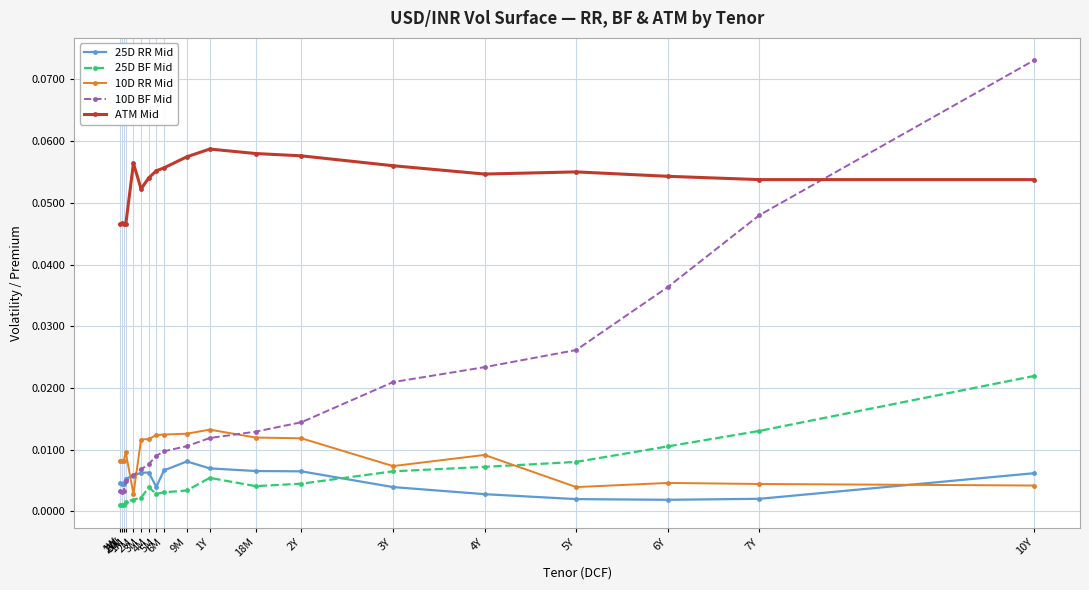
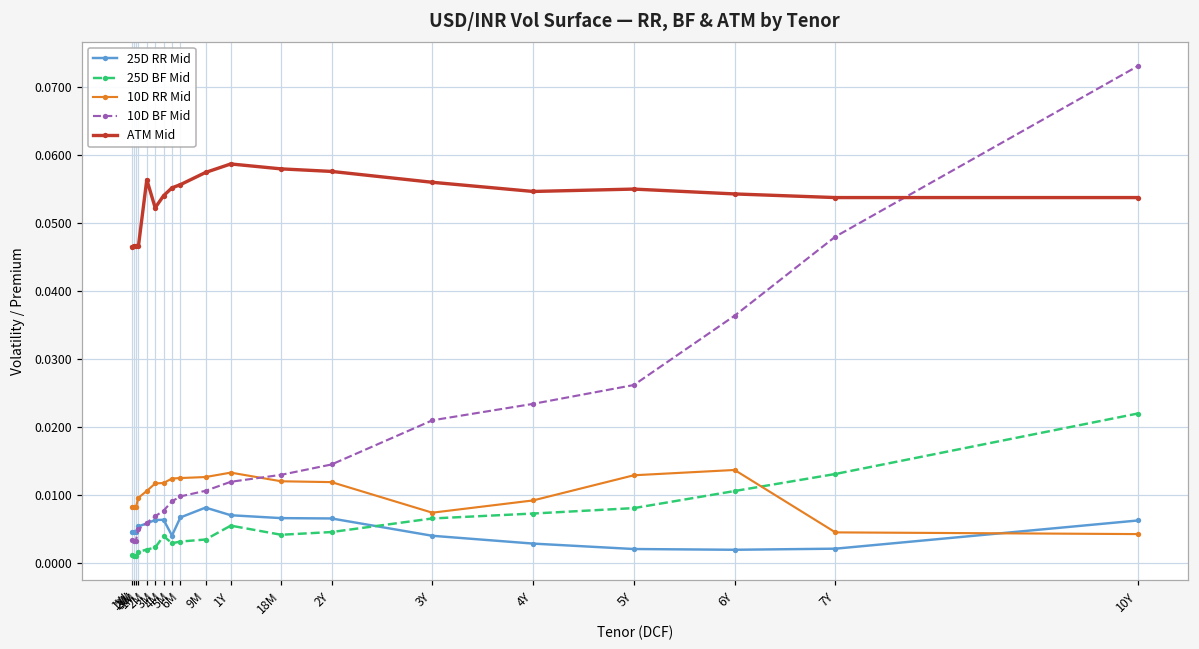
  {
    "25D RR Mid": {
      "1W": 0.005,
      "2W": 0.005,
      "3W": 0.005,
      "1M": 0.005,
      "3M": 0.006,
      "4M": 0.006,
      "5M": 0.004,
      "6M": 0.007,
      "9M": 0.008,
      "1Y": 0.007,
      "18M": 0.007,
      "2Y": 0.007,
      "3Y": 0.004,
      "4Y": 0.003,
      "5Y": 0.002,
      "6Y": 0.002,
      "7Y": 0.002,
      "10Y": 0.006
    },
    "25D BF Mid": {
      "1W": 0.001,
      "2W": 0.001,
      "3W": 0.001,
      "1M": 0.002,
      "2M": 0.002,
      "3M": 0.002,
      "4M": 0.004,
      "5M": 0.003,
      "6M": 0.003,
      "9M": 0.003,
      "1Y": 0.005,
      "18M": 0.004,
      "2Y": 0.005,
      "3Y": 0.007,
      "4Y": 0.007,
      "5Y": 0.008,
      "6Y": 0.011,
      "7Y": 0.013,
      "10Y": 0.022
    },
    "10D RR Mid": {
      "1W": 0.008,
      "2W": 0.008,
      "3W": 0.008,
      "1M": 0.010,
-     "2M": 0.003,
+     "2M": 0.011,
      "3M": 0.012,
      "4M": 0.012,
      "5M": 0.012,
      "6M": 0.012,
      "9M": 0.013,
      "1Y": 0.013,
      "18M": 0.012,
      "2Y": 0.012,
      "3Y": 0.007,
      "4Y": 0.009,
-     "5Y": 0.004,
-     "6Y": 0.005,
+     "5Y": 0.013,
+     "6Y": 0.014,
      "7Y": 0.004,
      "10Y": 0.004
    },
    "10D BF Mid": {
      "1W": 0.003,
      "2W": 0.003,
      "3W": 0.003,
      "1M": 0.005,
      "3M": 0.007,
      "4M": 0.008,
      "5M": 0.009,
      "6M": 0.010,
      "9M": 0.011,
      "1Y": 0.012,
      "18M": 0.013,
      "2Y": 0.014,
      "3Y": 0.021,
      "4Y": 0.023,
      "5Y": 0.026,
      "6Y": 0.036,
      "7Y": 0.048,
      "10Y": 0.073
    },
    "ATM Mid": {
      "1W": 0.047,
      "2W": 0.047,
      "3W": 0.047,
      "1M": 0.047,
      "2M": 0.056,
      "3M": 0.052,
      "4M": 0.054,
      "5M": 0.055,
      "6M": 0.056,
      "9M": 0.057,
      "1Y": 0.059,
      "18M": 0.058,
      "2Y": 0.058,
      "3Y": 0.056,
      "4Y": 0.055,
      "5Y": 0.055,
      "6Y": 0.054,
      "7Y": 0.054,
      "10Y": 0.054
    }
  }
